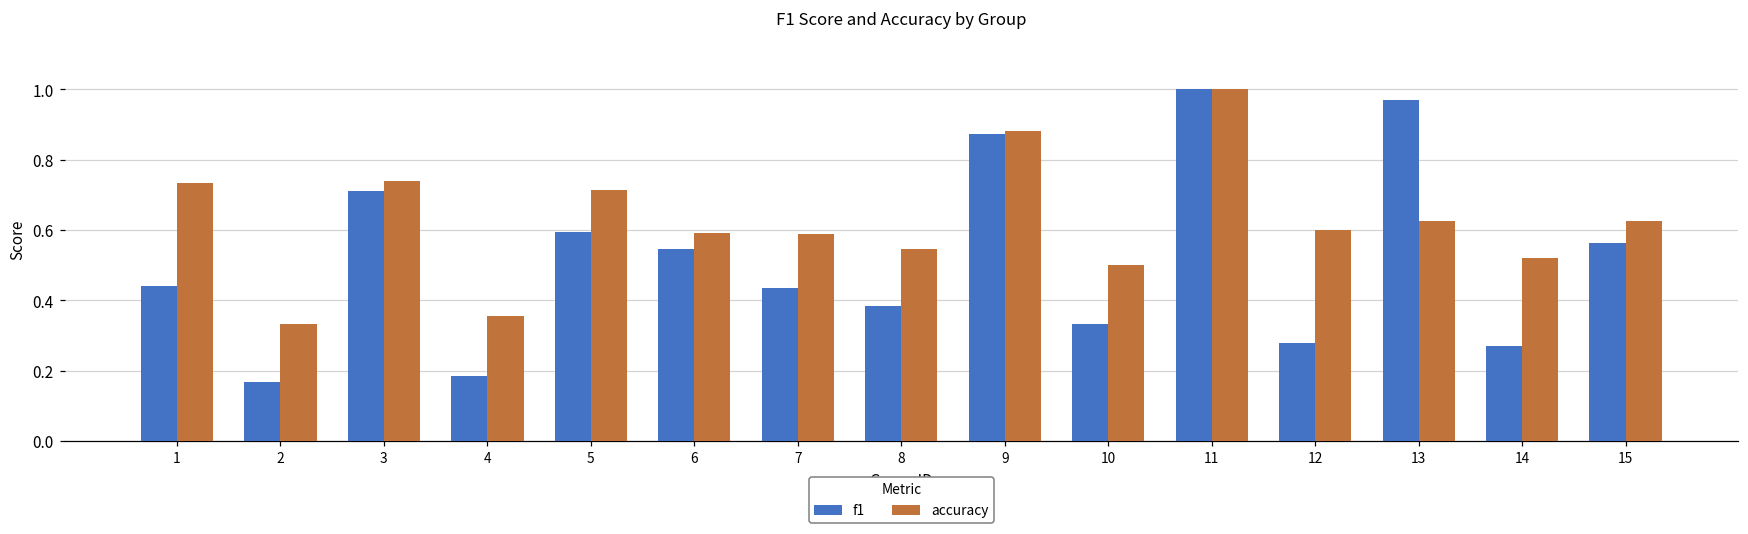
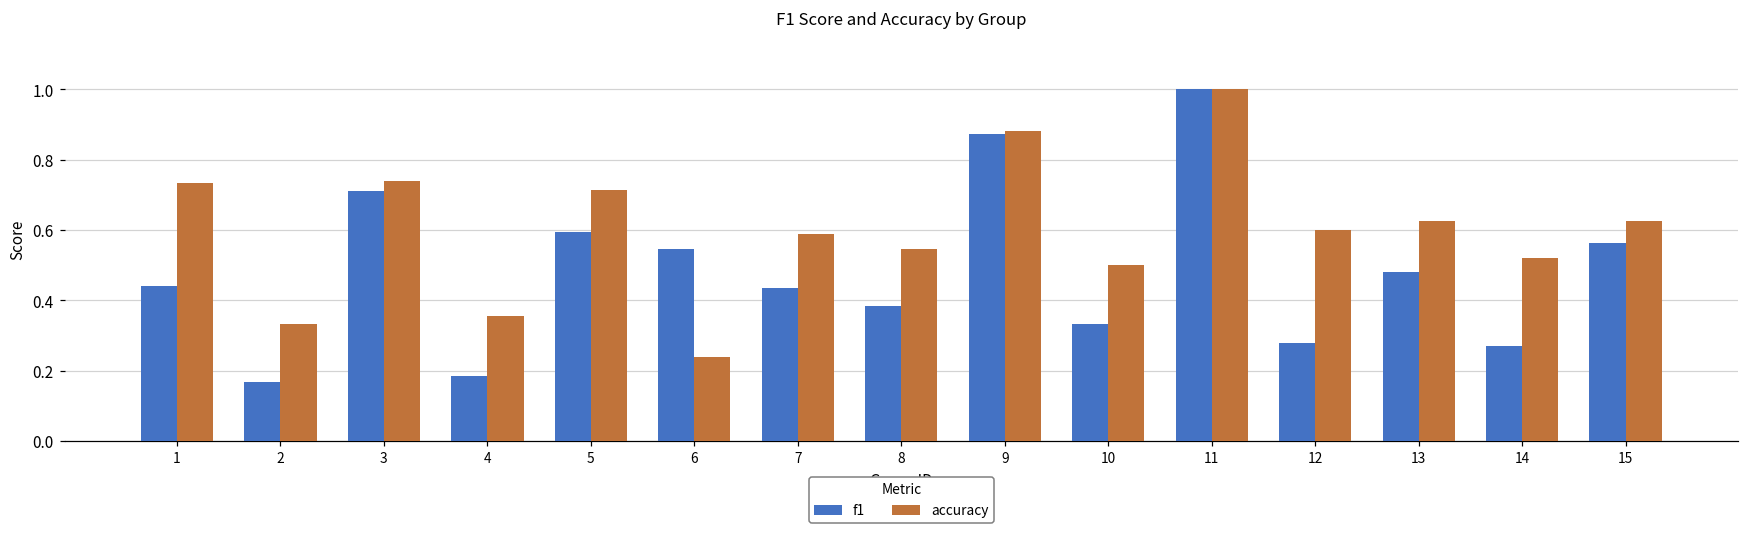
  {
    "f1": {
      "1": 0.44,
      "2": 0.17,
      "3": 0.71,
      "4": 0.19,
      "5": 0.60,
      "6": 0.55,
      "7": 0.44,
      "8": 0.39,
      "9": 0.87,
      "10": 0.33,
      "11": 1.00,
      "12": 0.28,
-     "13": 0.97,
+     "13": 0.48,
      "14": 0.27,
      "15": 0.56
    },
    "accuracy": {
      "1": 0.73,
      "2": 0.33,
      "3": 0.74,
      "4": 0.35,
      "5": 0.71,
-     "6": 0.59,
+     "6": 0.24,
      "7": 0.59,
      "8": 0.55,
      "9": 0.88,
      "10": 0.50,
      "11": 1.00,
      "12": 0.60,
      "13": 0.63,
      "14": 0.52,
      "15": 0.63
    }
  }
